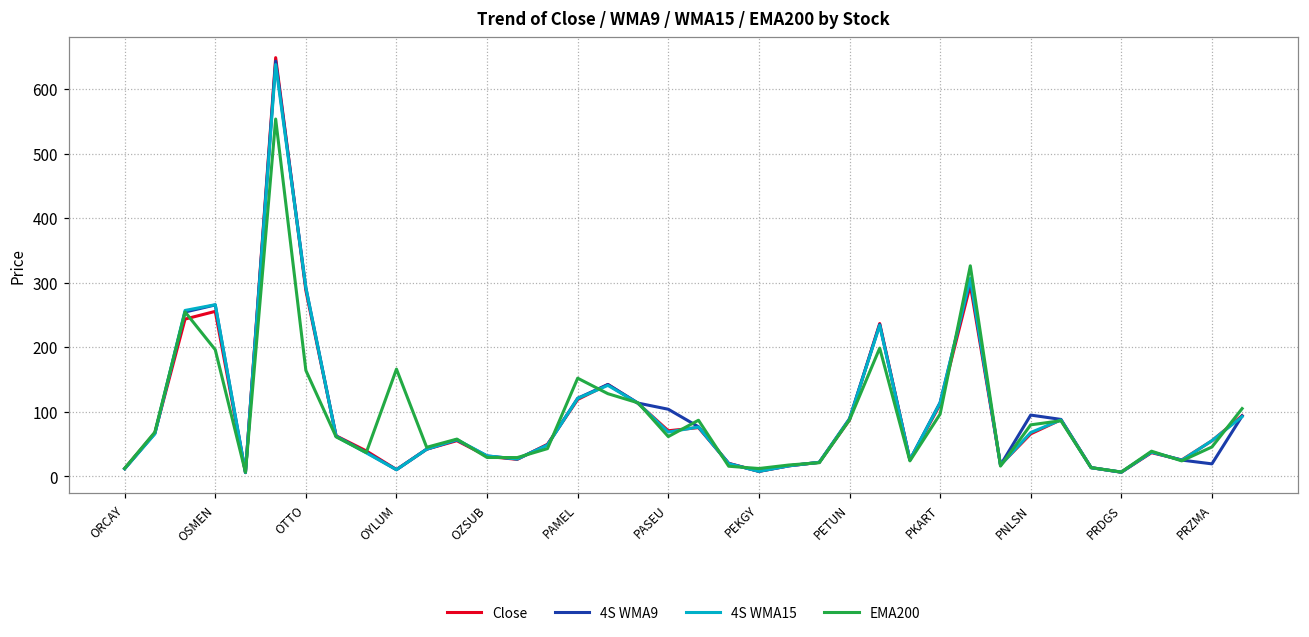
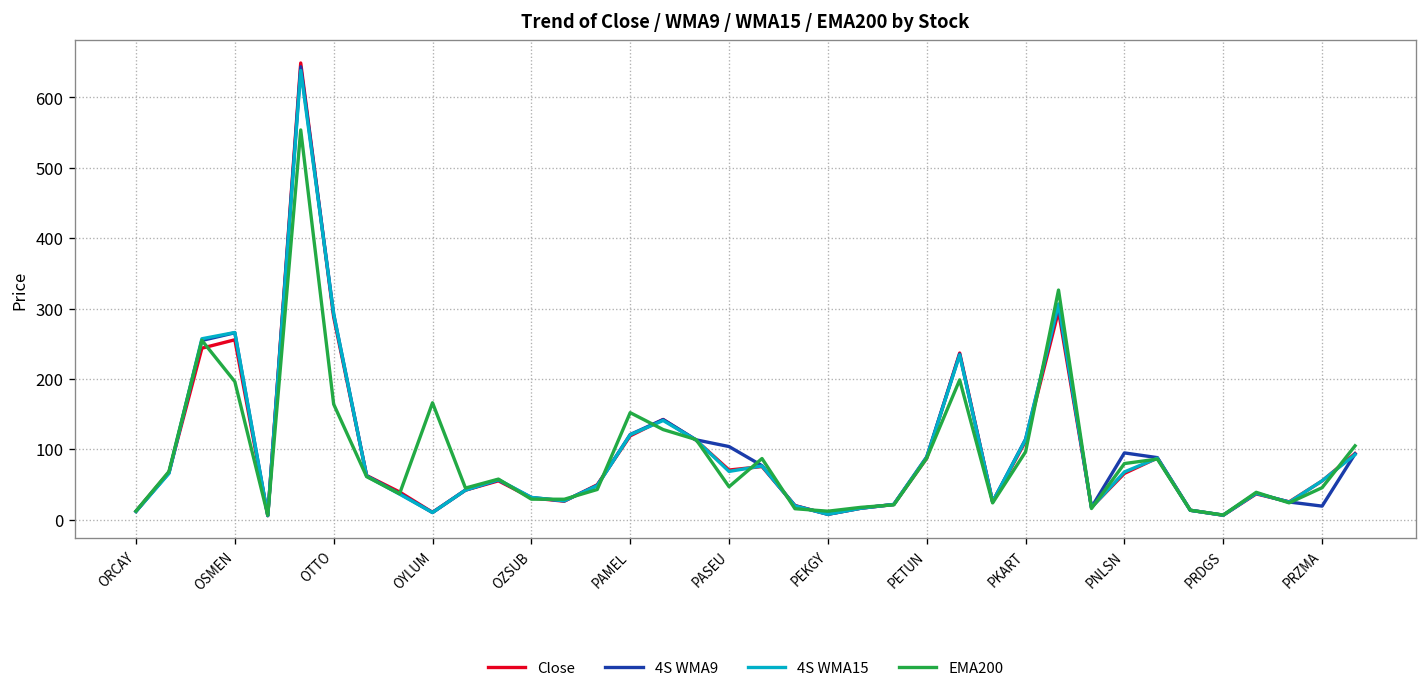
  {
    "Close": {
      "OSMEN": 260
    },
    "4S WMA9": {
      "PASEU": 100,
      "PNLSN": 100,
      "PRZMA": 20
    },
    "EMA200": {
      "OSMEN": 200,
      "OTTO": 160,
      "OYLUM": 170,
      "PAMEL": 150,
-     "PASEU": 60,
+     "PASEU": 50,
      "PKART": 100,
      "PNLSN": 80,
      "PRZMA": 50
    }
  }
